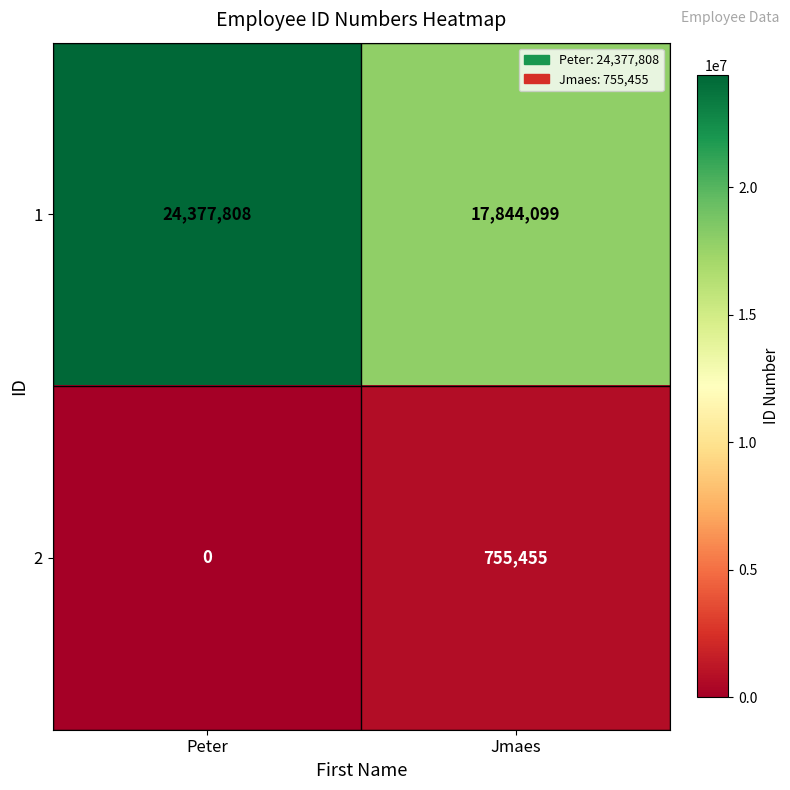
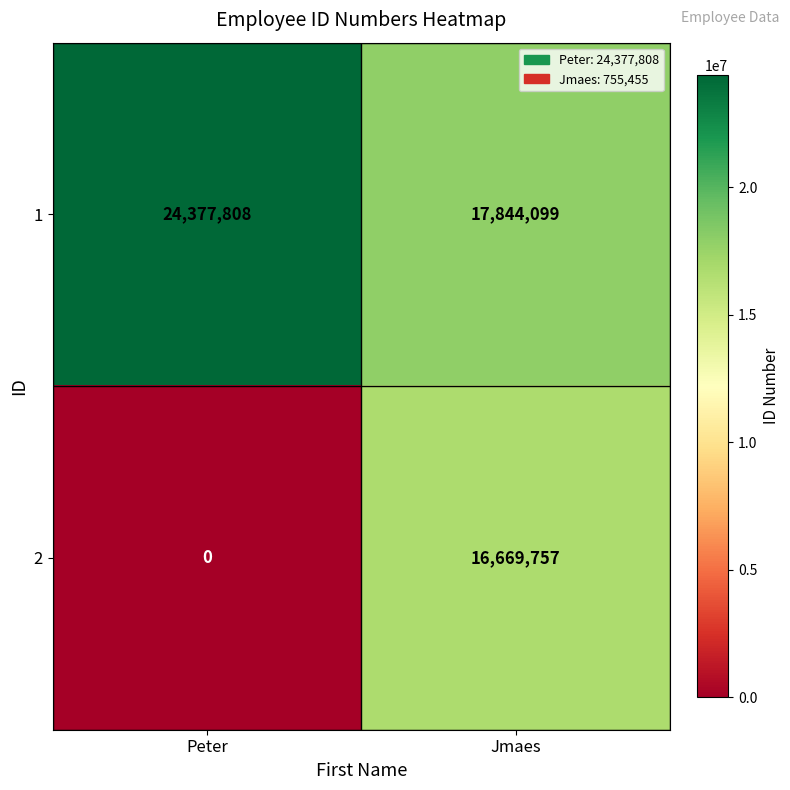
  {
    "1": {
      "Peter": "24,377,808",
      "Jmaes": "17,844,099"
    },
    "2": {
      "Peter": "0",
-     "Jmaes": "755,455"
+     "Jmaes": "16,669,757"
    }
  }
